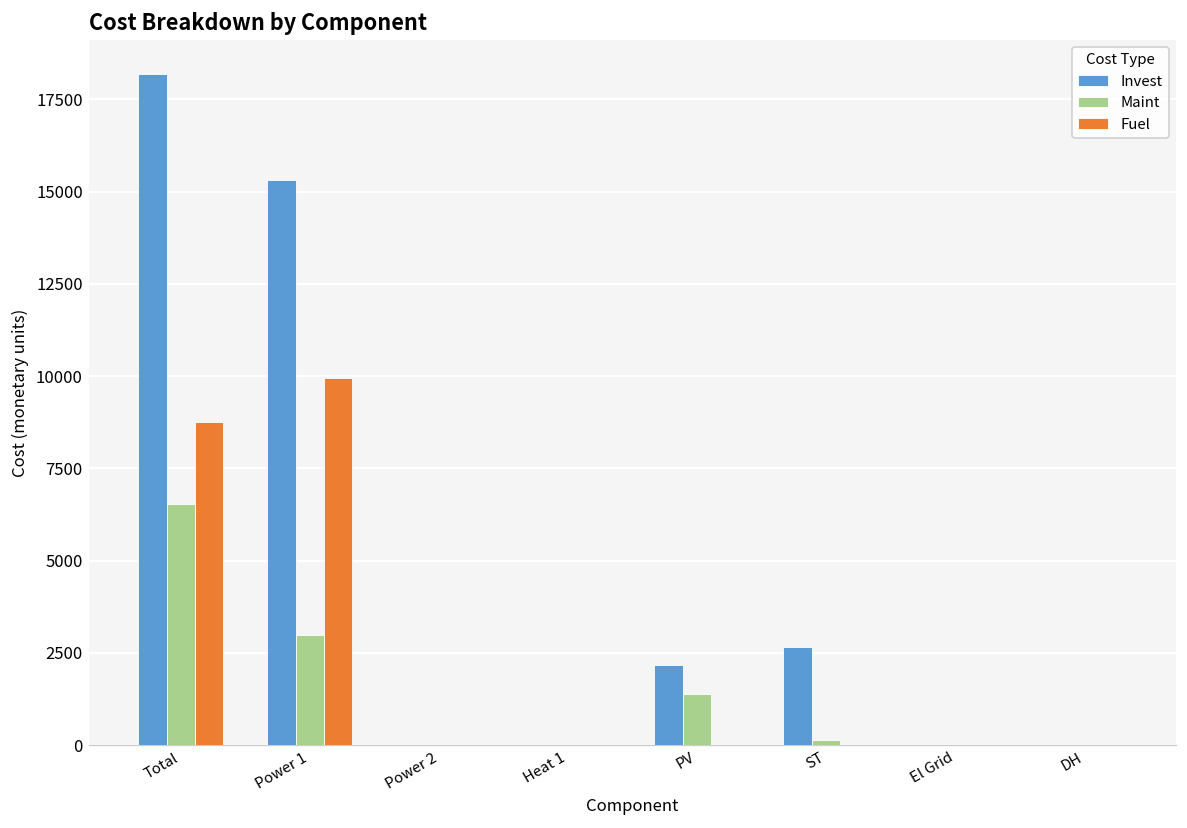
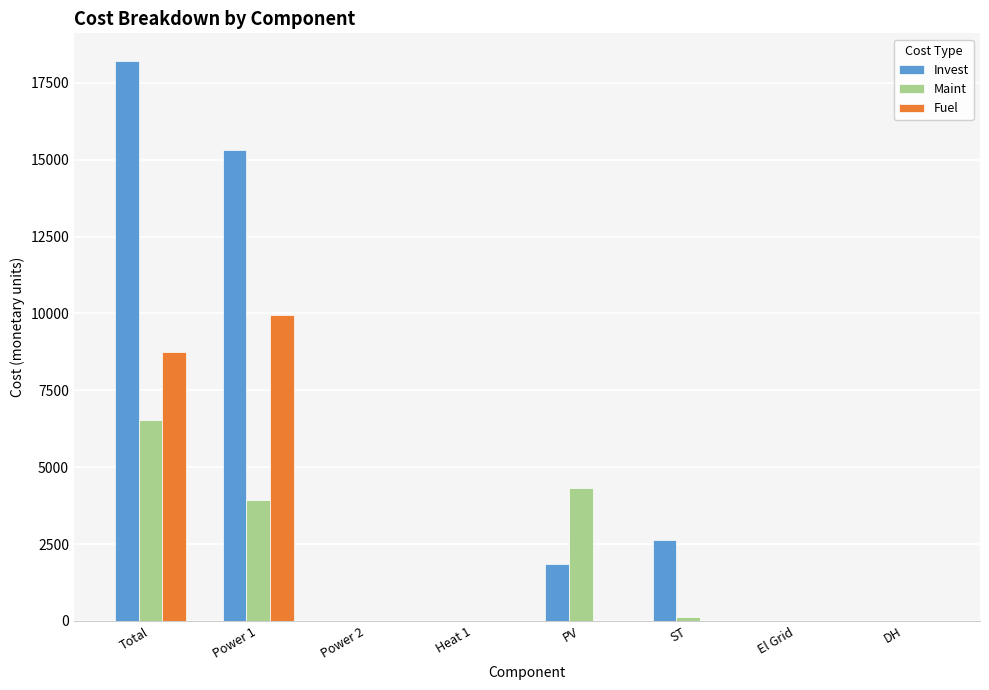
  {
    "Invest": {
      "Total": 18200,
      "Power 1": 15300,
      "Power 2": 0,
      "Heat 1": 0,
-     "PV": 2200,
+     "PV": 1800,
      "ST": 2600,
      "El Grid": 0,
      "DH": 0
    },
    "Maint": {
      "Total": 6500,
-     "Power 1": 3000,
+     "Power 1": 3900,
      "Power 2": 0,
      "Heat 1": 0,
-     "PV": 1400,
+     "PV": 4300,
      "ST": 100,
      "El Grid": 0,
      "DH": 0
    },
    "Fuel": {
      "Total": 8800,
      "Power 1": 9900,
      "Power 2": 0,
      "Heat 1": 0,
      "PV": 0,
      "ST": 0,
      "El Grid": 0,
      "DH": 0
    }
  }
